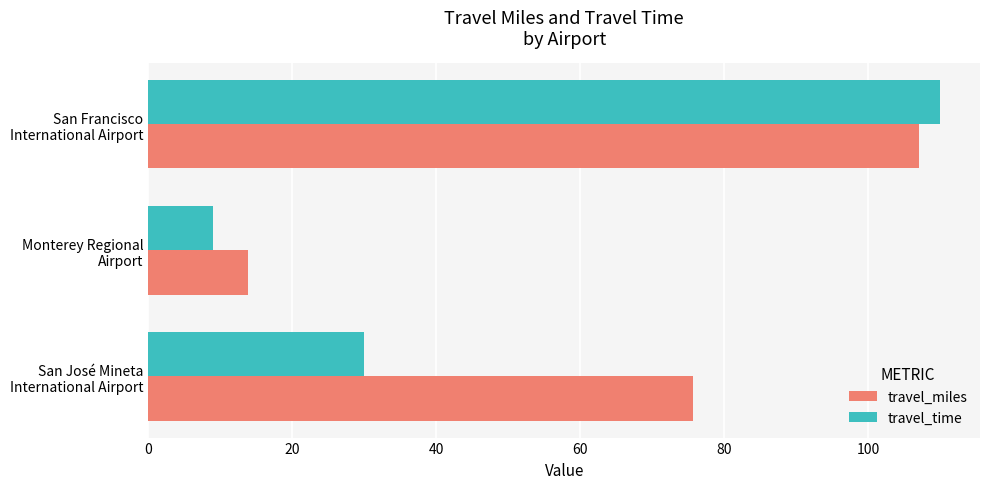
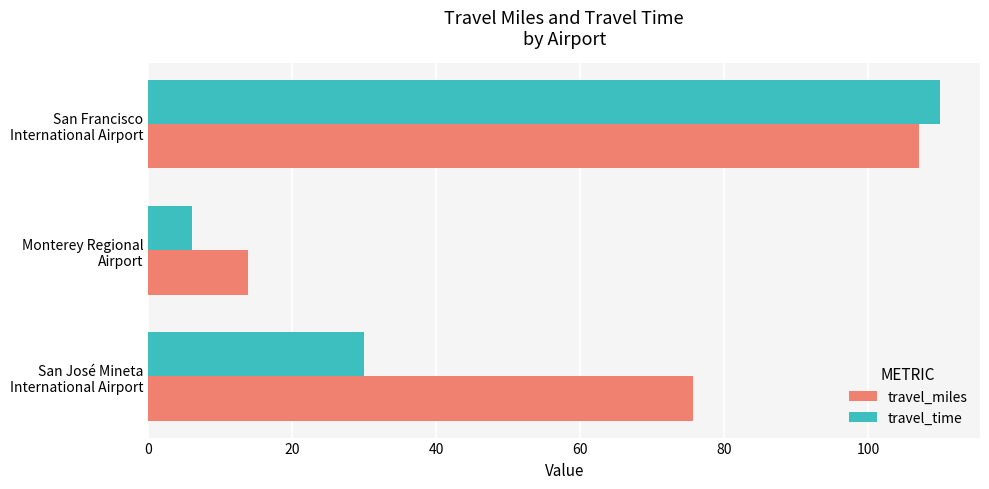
  {
    "travel_miles": {
      "San Francisco International Airport": 107,
      "Monterey Regional Airport": 14,
      "San José Mineta International Airport": 76
    },
    "travel_time": {
      "San Francisco International Airport": 110,
-     "Monterey Regional Airport": 9,
+     "Monterey Regional Airport": 6,
      "San José Mineta International Airport": 30
    }
  }
